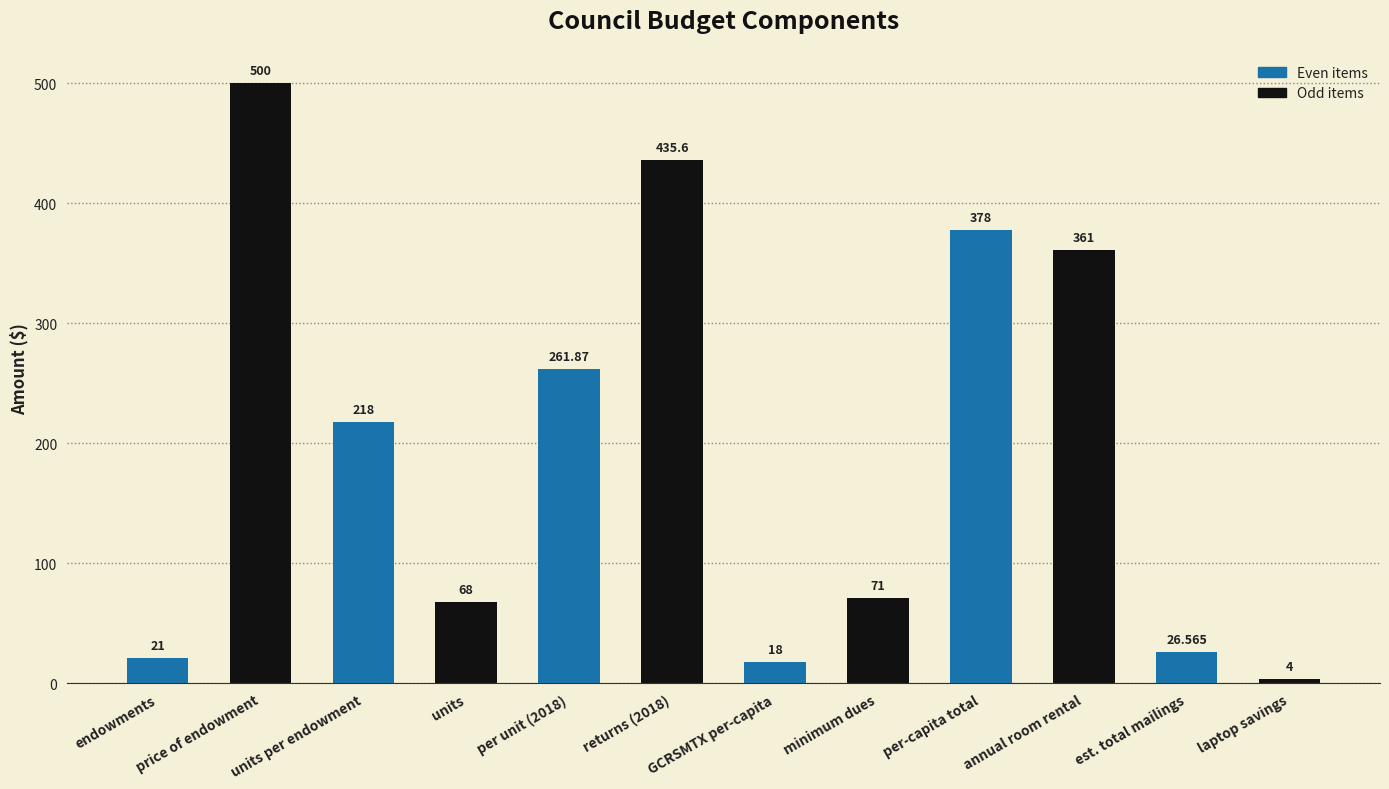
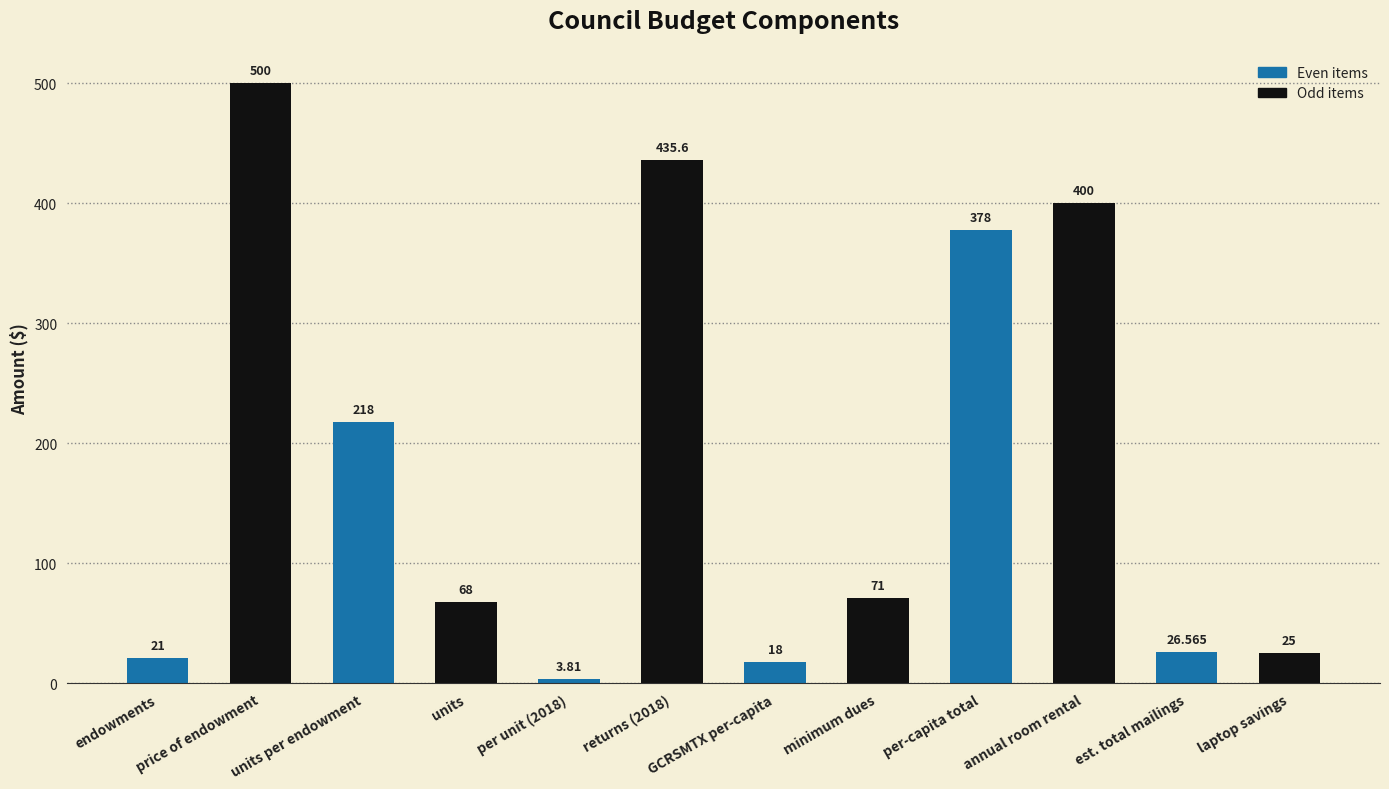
  {
    "endowments": 21,
    "price of endowment": 500,
    "units per endowment": 218,
    "units": 68,
-   "per unit (2018)": 261.87,
+   "per unit (2018)": 3.81,
    "returns (2018)": 435.6,
    "GCRSMTX per-capita": 18,
    "minimum dues": 71,
    "per-capita total": 378,
-   "annual room rental": 361,
+   "annual room rental": 400,
    "est. total mailings": 26.565,
-   "laptop savings": 4
+   "laptop savings": 25
  }
